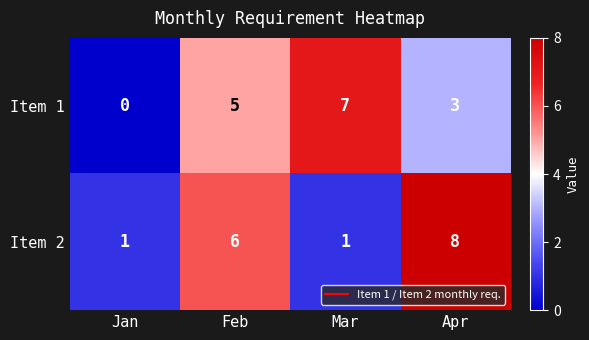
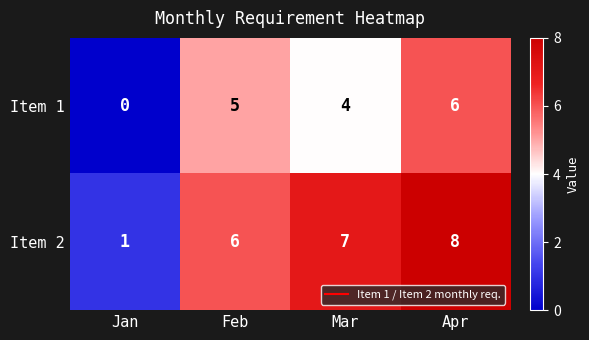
  {
    "Item 1": {
      "Jan": 0,
      "Feb": 5,
-     "Mar": 7,
-     "Apr": 3
+     "Mar": 4,
+     "Apr": 6
    },
    "Item 2": {
      "Jan": 1,
      "Feb": 6,
-     "Mar": 1,
+     "Mar": 7,
      "Apr": 8
    }
  }
